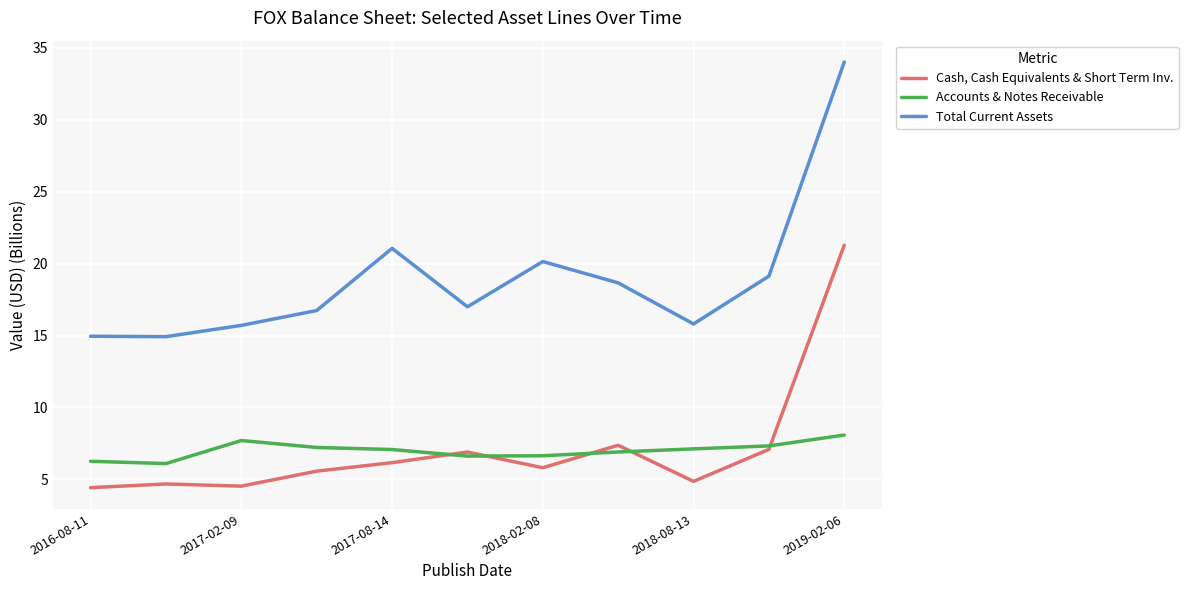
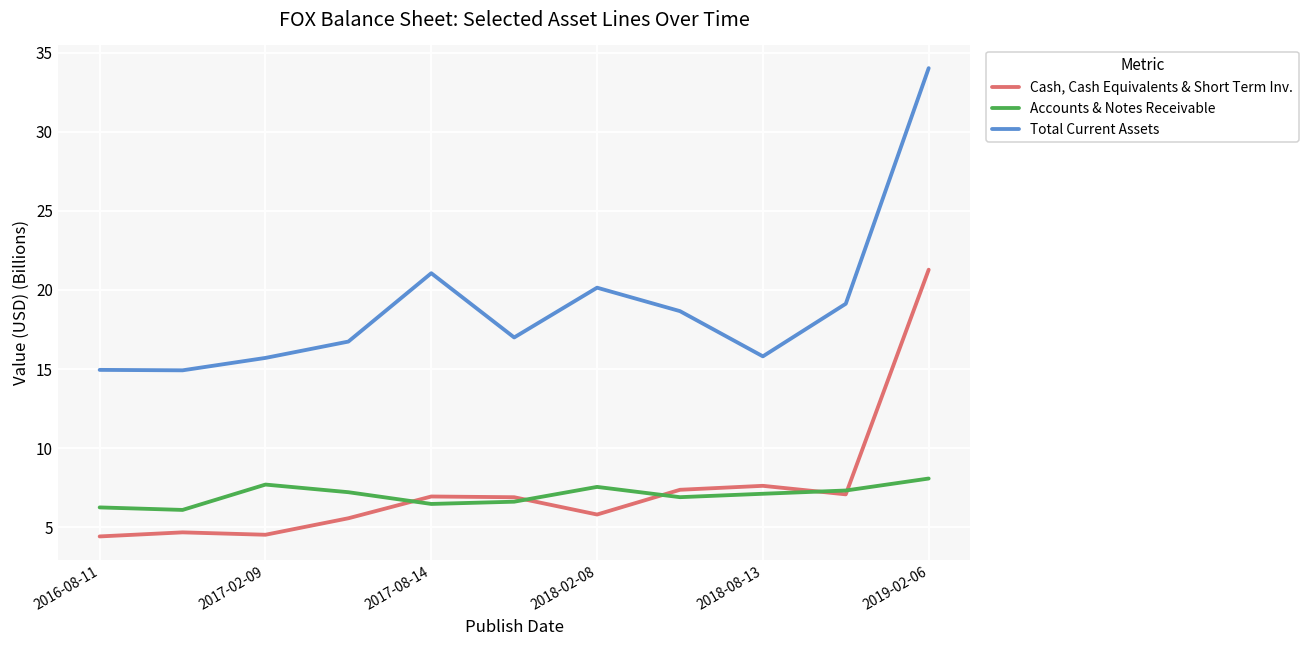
  {
    "Cash, Cash Equivalents & Short Term Inv.": {
      "2016-08-11": 4.4,
      "2017-02-09": 4.5,
-     "2017-08-14": 6.2,
+     "2017-08-14": 6.9,
      "2018-02-08": 5.8,
-     "2018-08-13": 4.9,
+     "2018-08-13": 7.6,
      "2019-02-06": 21.3
    },
    "Accounts & Notes Receivable": {
      "2016-08-11": 6.3,
      "2017-02-09": 7.7,
-     "2017-08-14": 7.1,
-     "2018-02-08": 6.6,
+     "2017-08-14": 6.5,
+     "2018-02-08": 7.6,
      "2018-08-13": 7.1,
      "2019-02-06": 8.1
    },
    "Total Current Assets": {
      "2016-08-11": 14.9,
      "2017-02-09": 15.7,
      "2017-08-14": 21.1,
      "2018-02-08": 20.1,
      "2018-08-13": 15.8,
      "2019-02-06": 34.0
    }
  }
